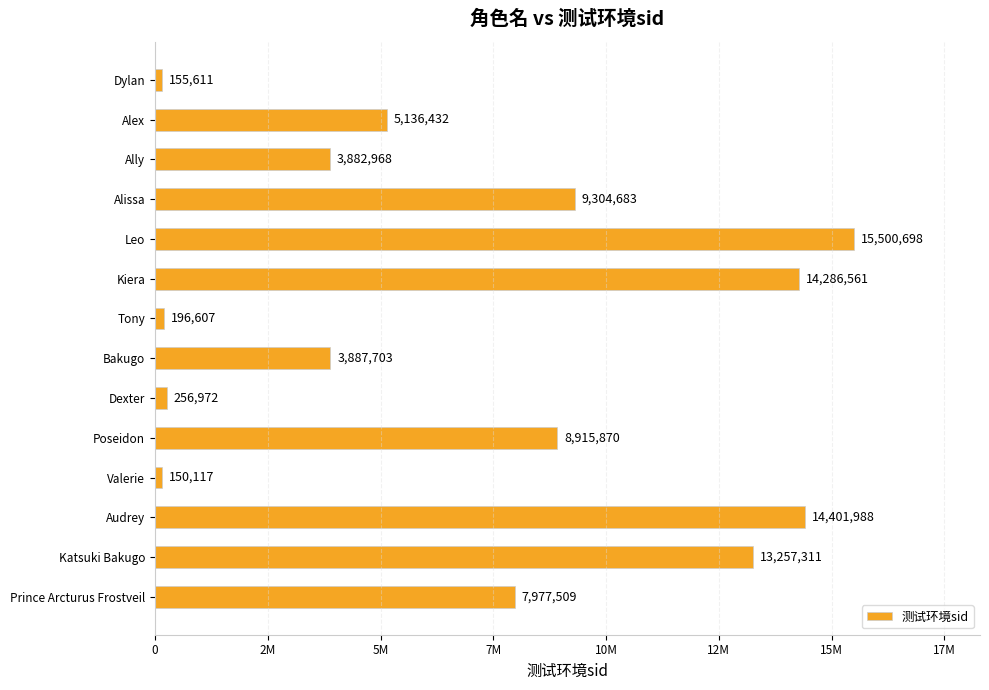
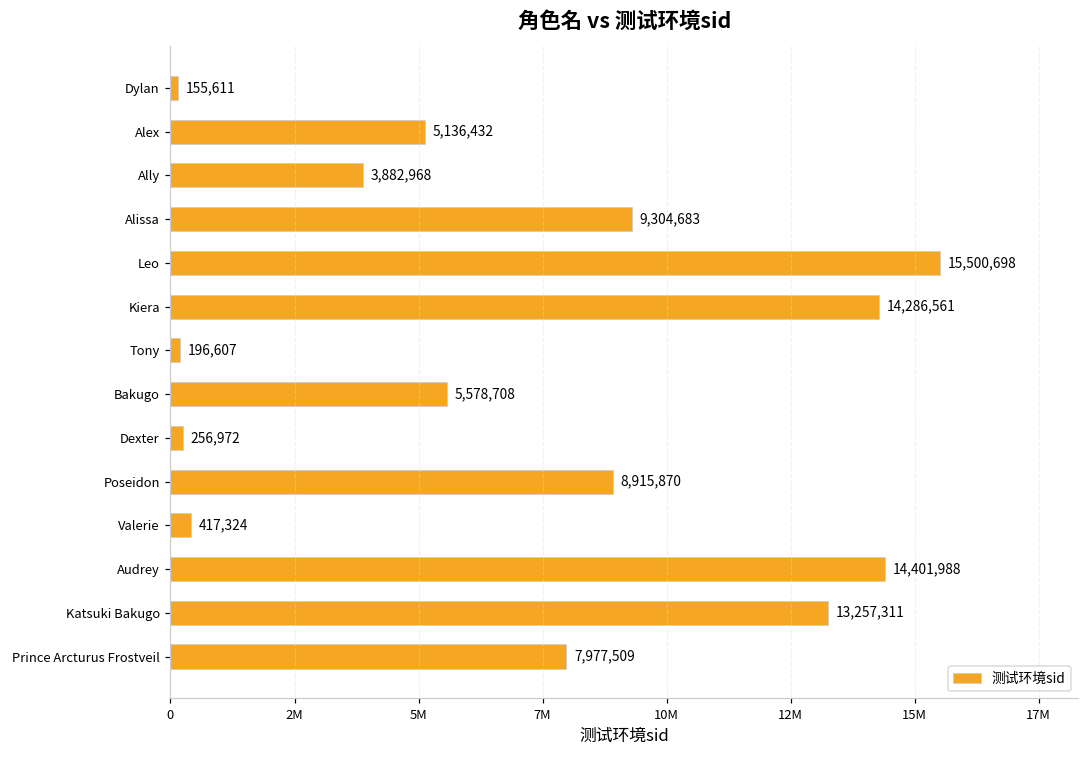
  {
    "Dylan": "155,611",
    "Alex": "5,136,432",
    "Ally": "3,882,968",
    "Alissa": "9,304,683",
    "Leo": "15,500,698",
    "Kiera": "14,286,561",
    "Tony": "196,607",
-   "Bakugo": "3,887,703",
+   "Bakugo": "5,578,708",
    "Dexter": "256,972",
    "Poseidon": "8,915,870",
-   "Valerie": "150,117",
+   "Valerie": "417,324",
    "Audrey": "14,401,988",
    "Katsuki Bakugo": "13,257,311",
    "Prince Arcturus Frostveil": "7,977,509"
  }
